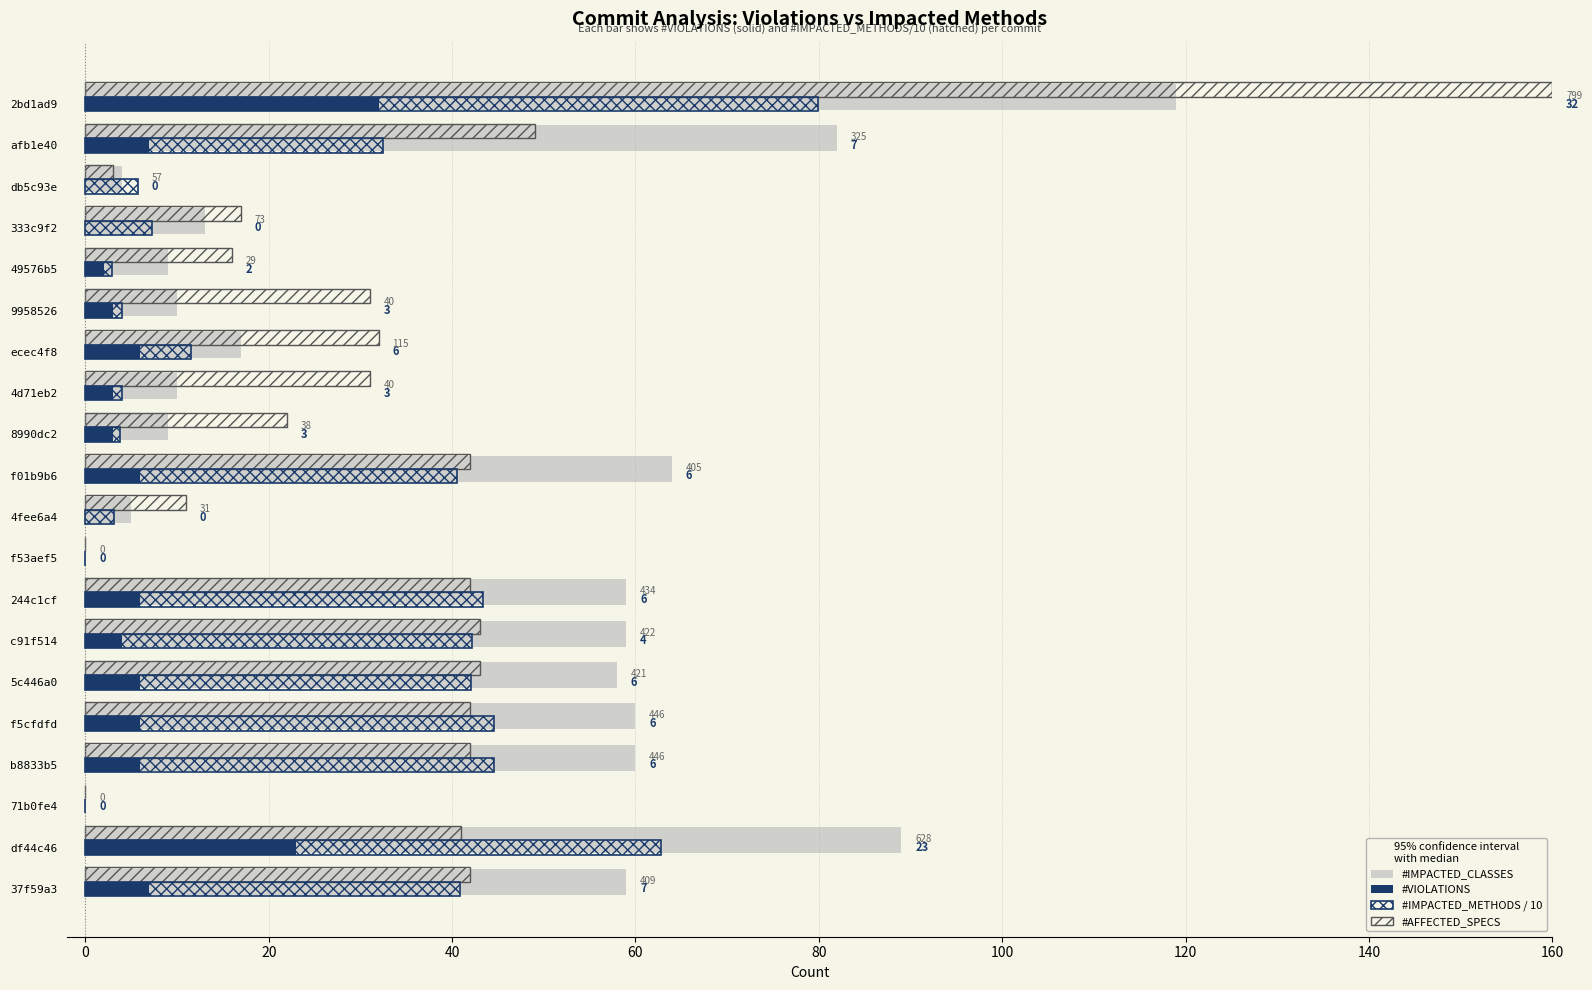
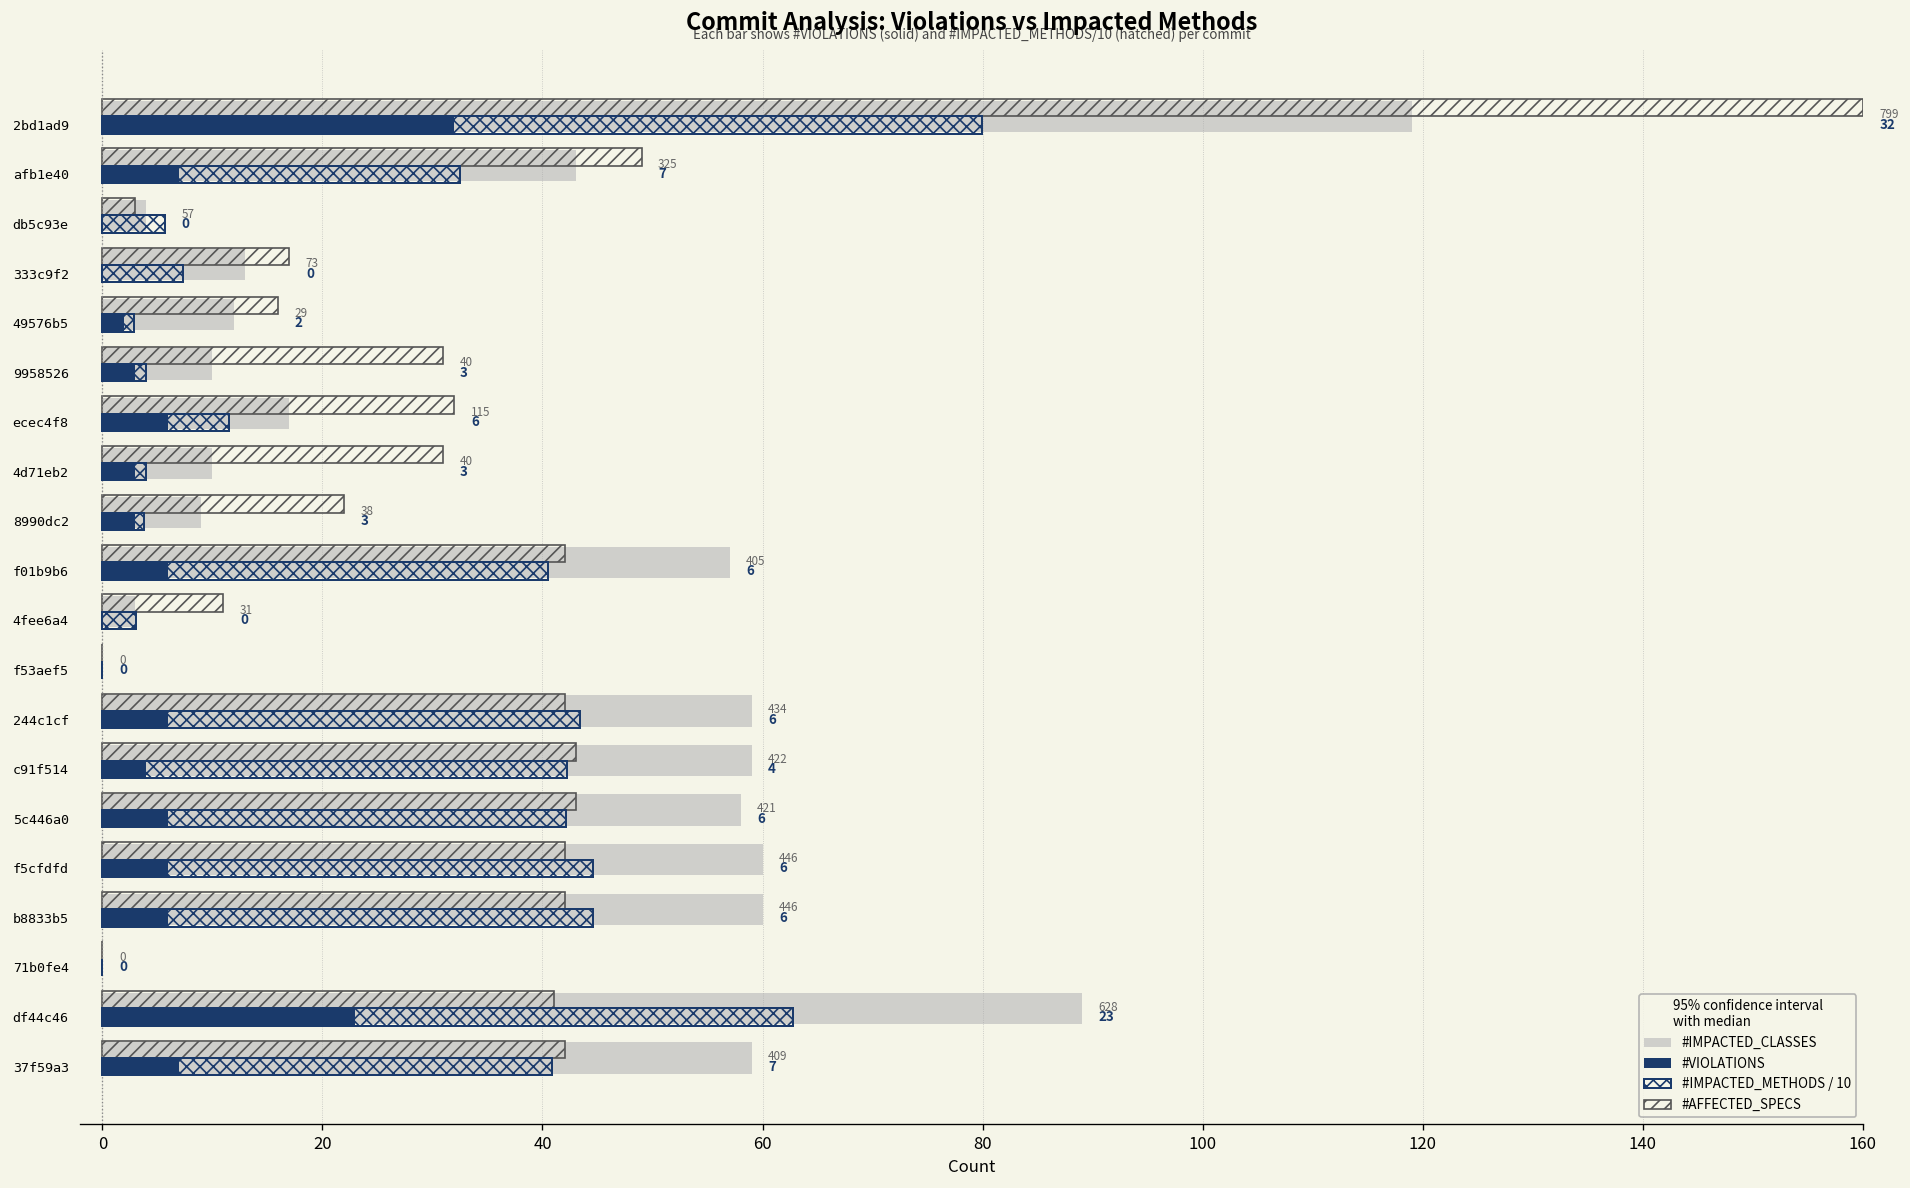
  {
    "#IMPACTED_CLASSES": {
      "2bd1ad9": 119,
-     "afb1e40": 82,
+     "afb1e40": 43,
      "db5c93e": 4,
      "333c9f2": 13,
-     "49576b5": 9,
+     "49576b5": 12,
      "9958526": 10,
      "ecec4f8": 17,
      "4d71eb2": 10,
      "8990dc2": 9,
-     "f01b9b6": 64,
-     "4fee6a4": 5
+     "f01b9b6": 57,
+     "4fee6a4": 3
    },
    "#VIOLATIONS": {
      "db5c93e": 0,
      "333c9f2": 0
    }
  }
